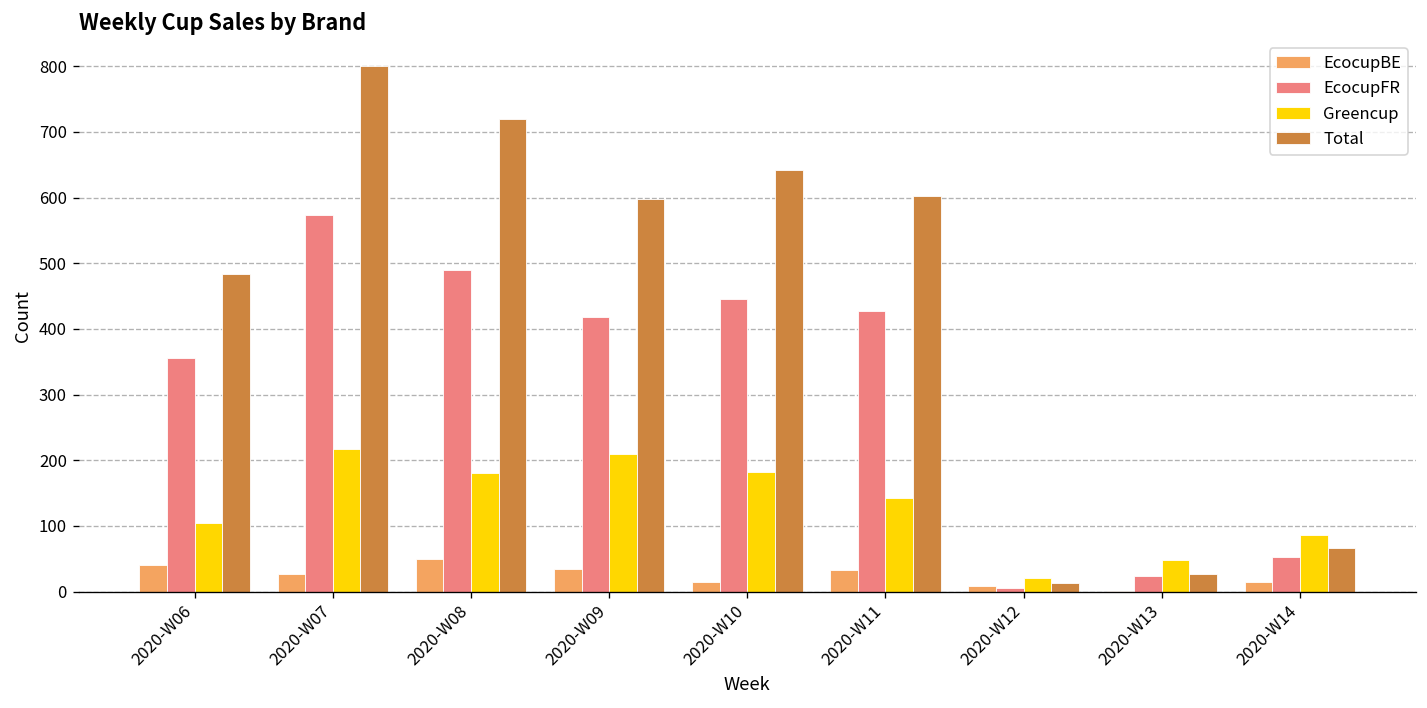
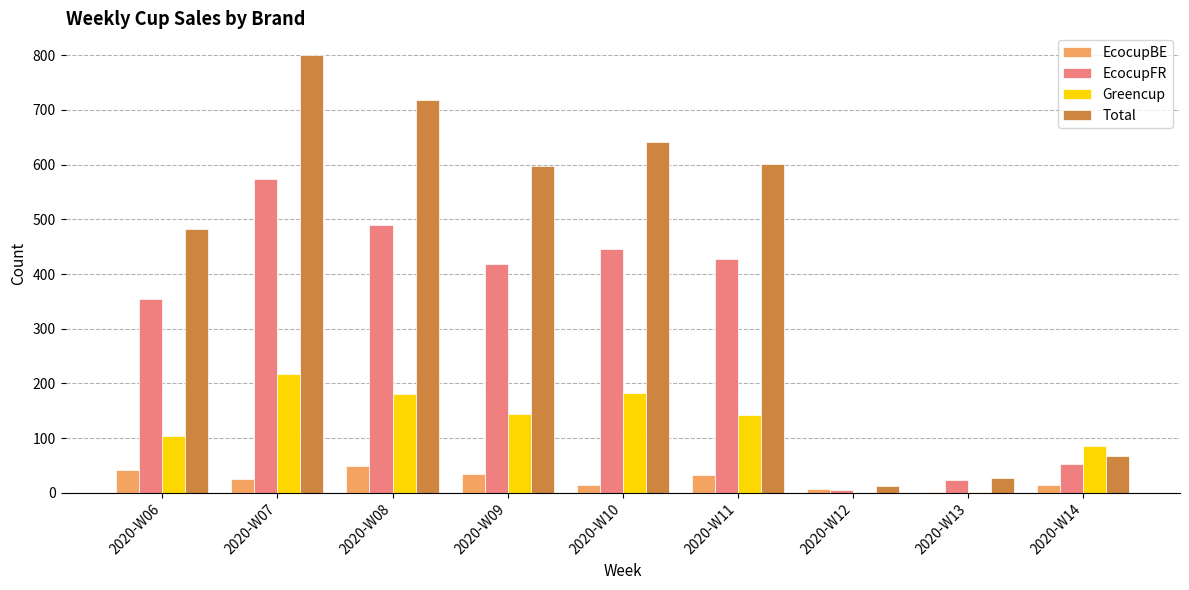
  {
    "Greencup": {
      "2020-W06": 100,
      "2020-W07": 220,
      "2020-W08": 180,
-     "2020-W09": 210,
+     "2020-W09": 150,
      "2020-W10": 180,
      "2020-W11": 140,
-     "2020-W12": 20,
-     "2020-W13": 50,
+     "2020-W12": 0,
+     "2020-W13": 0,
      "2020-W14": 90
    }
  }
